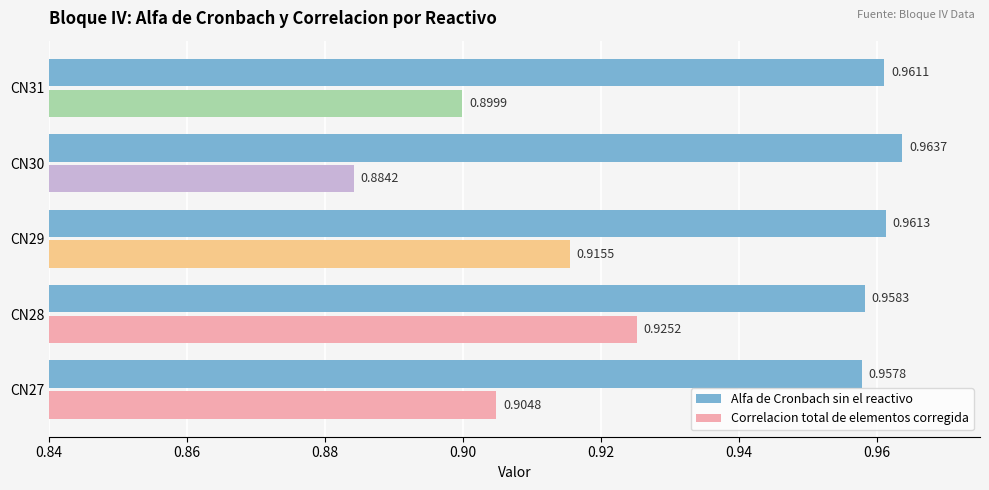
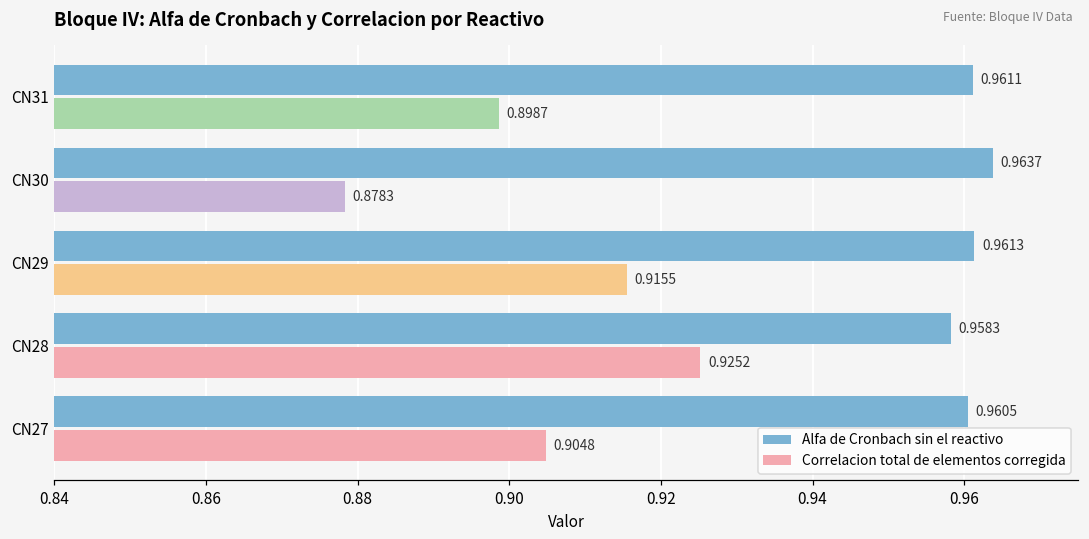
  {
    "Alfa de Cronbach sin el reactivo": {
      "CN31": 0.9611,
      "CN30": 0.9637,
      "CN29": 0.9613,
      "CN28": 0.9583,
-     "CN27": 0.9578
+     "CN27": 0.9605
    },
    "Correlacion total de elementos corregida": {
-     "CN31": 0.8999,
-     "CN30": 0.8842,
+     "CN31": 0.8987,
+     "CN30": 0.8783,
      "CN29": 0.9155,
      "CN28": 0.9252,
      "CN27": 0.9048
    }
  }
